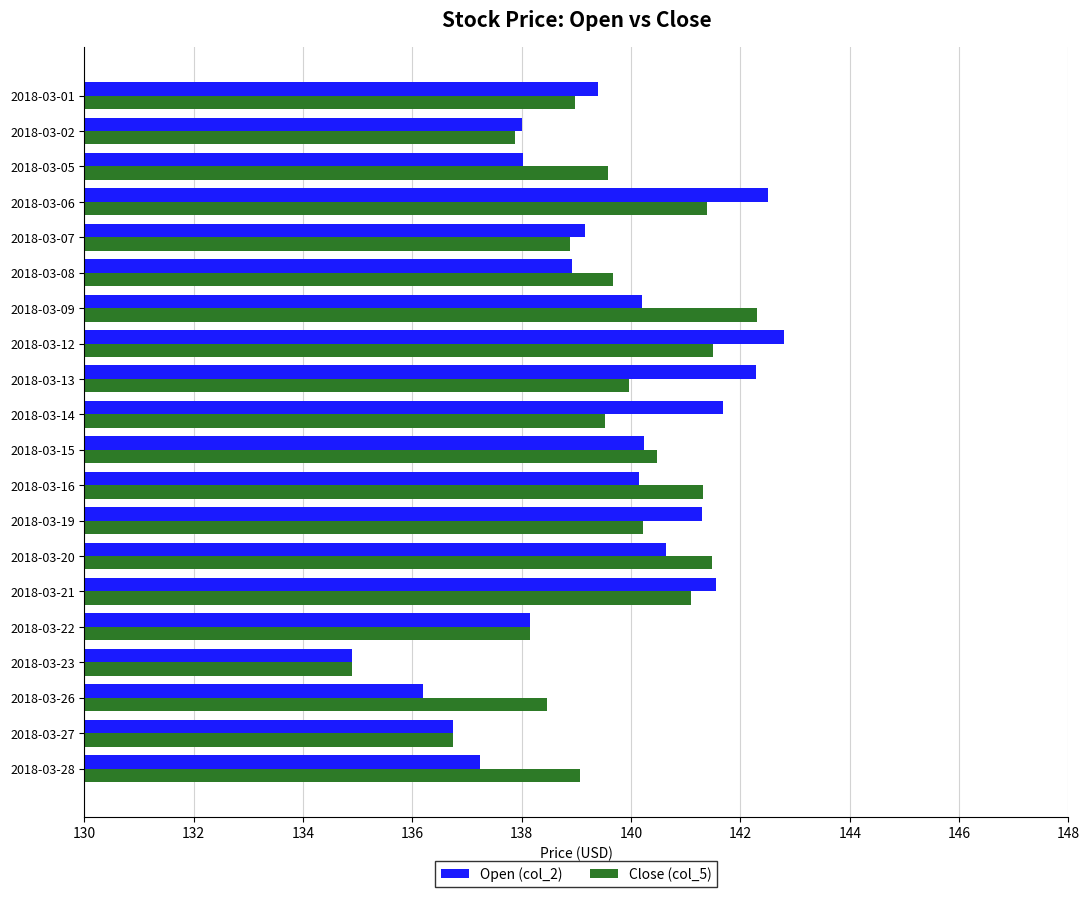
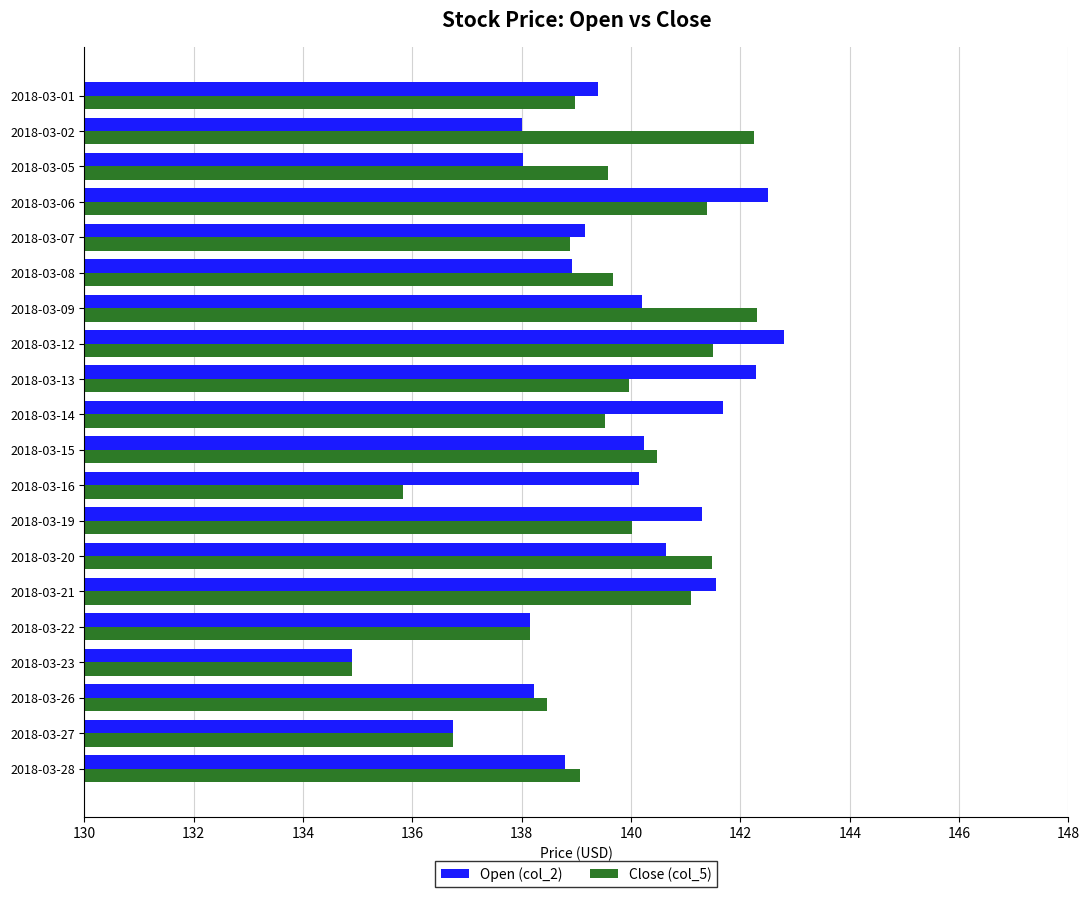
  {
    "Open (col_2)": {
      "2018-03-01": 139.4,
      "2018-03-02": 138.0,
      "2018-03-05": 138.0,
      "2018-03-06": 142.5,
      "2018-03-07": 139.2,
      "2018-03-08": 138.9,
      "2018-03-09": 140.2,
      "2018-03-12": 142.8,
      "2018-03-13": 142.3,
      "2018-03-14": 141.7,
      "2018-03-15": 140.2,
      "2018-03-16": 140.2,
      "2018-03-19": 141.3,
      "2018-03-20": 140.6,
      "2018-03-21": 141.6,
      "2018-03-22": 138.2,
      "2018-03-23": 134.9,
-     "2018-03-26": 136.2,
+     "2018-03-26": 138.2,
      "2018-03-27": 136.8,
-     "2018-03-28": 137.2
+     "2018-03-28": 138.8
    },
    "Close (col_5)": {
      "2018-03-01": 139.0,
-     "2018-03-02": 137.9,
+     "2018-03-02": 142.2,
      "2018-03-05": 139.6,
      "2018-03-06": 141.4,
      "2018-03-07": 138.9,
      "2018-03-08": 139.7,
      "2018-03-09": 142.3,
      "2018-03-12": 141.5,
      "2018-03-13": 140.0,
      "2018-03-14": 139.5,
      "2018-03-15": 140.5,
-     "2018-03-16": 141.3,
-     "2018-03-19": 140.2,
+     "2018-03-16": 135.8,
+     "2018-03-19": 140.0,
      "2018-03-20": 141.5,
      "2018-03-21": 141.1,
      "2018-03-22": 138.2,
      "2018-03-23": 134.9,
      "2018-03-26": 138.5,
      "2018-03-27": 136.8,
      "2018-03-28": 139.1
    }
  }
